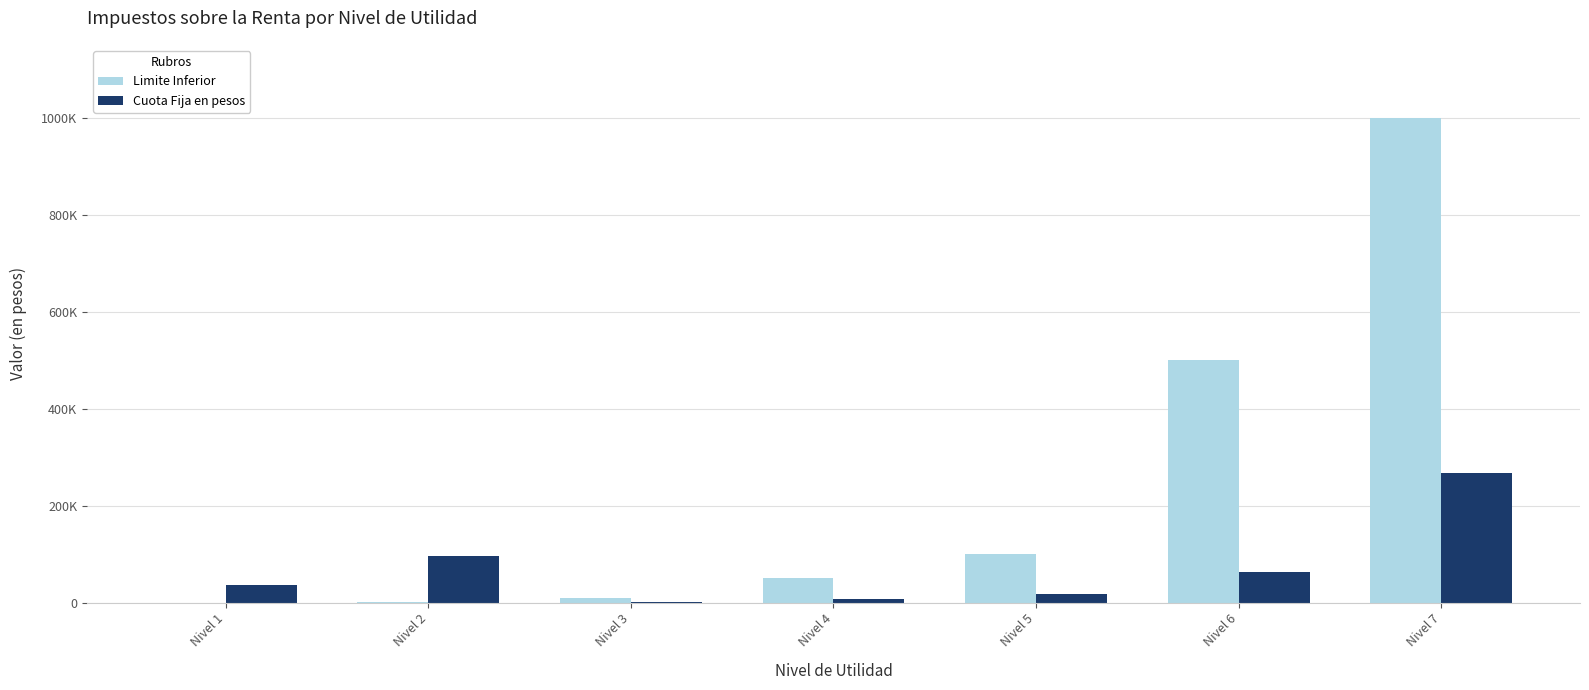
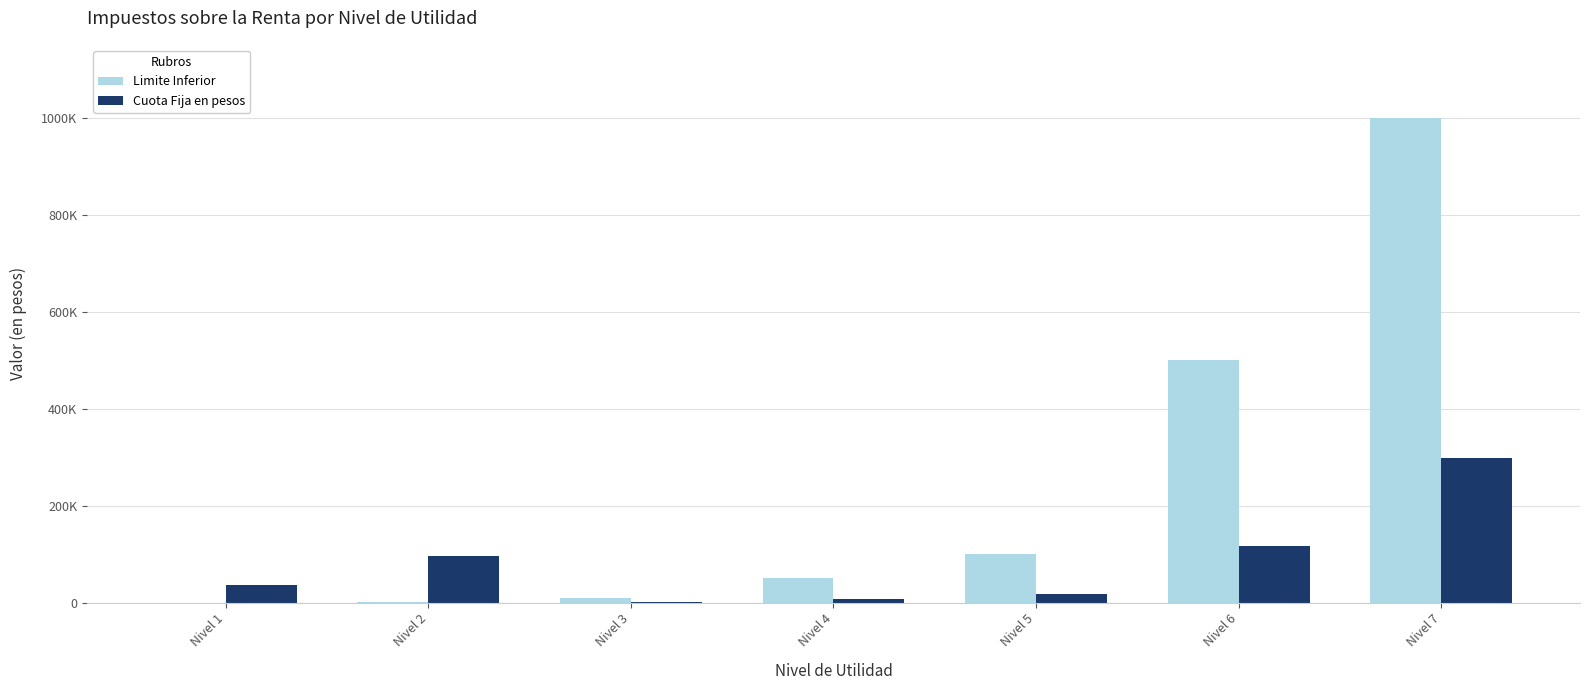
  {
    "Limite Inferior": {
      "Nivel 1": 0,
      "Nivel 3": 10000,
      "Nivel 4": 50000,
      "Nivel 5": 100000,
      "Nivel 6": 500000,
      "Nivel 7": 1000000
    },
    "Cuota Fija en pesos": {
      "Nivel 1": 40000,
      "Nivel 2": 100000,
      "Nivel 4": 10000,
      "Nivel 5": 20000,
-     "Nivel 6": 60000,
-     "Nivel 7": 270000
+     "Nivel 6": 120000,
+     "Nivel 7": 300000
    }
  }
